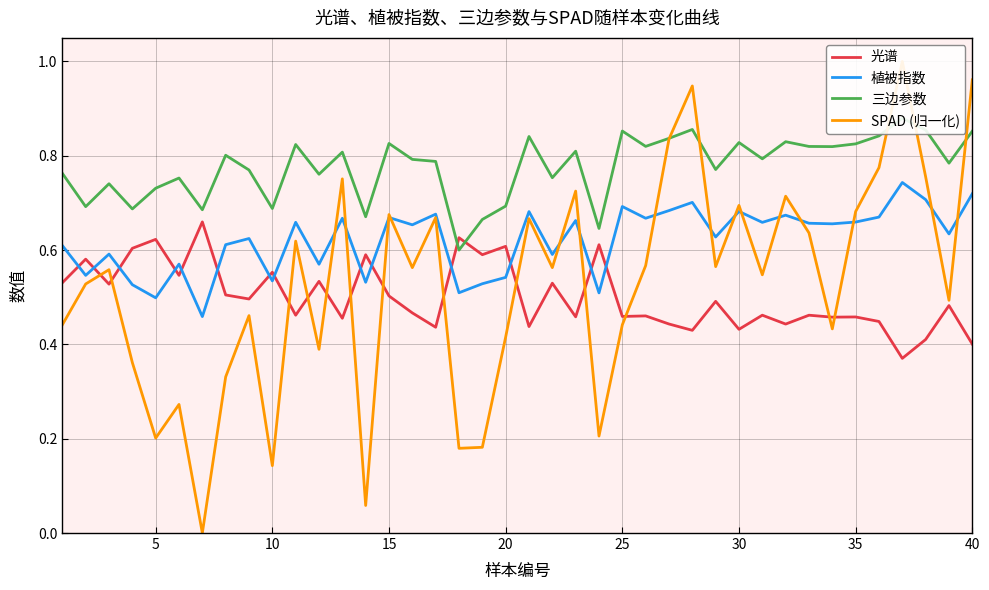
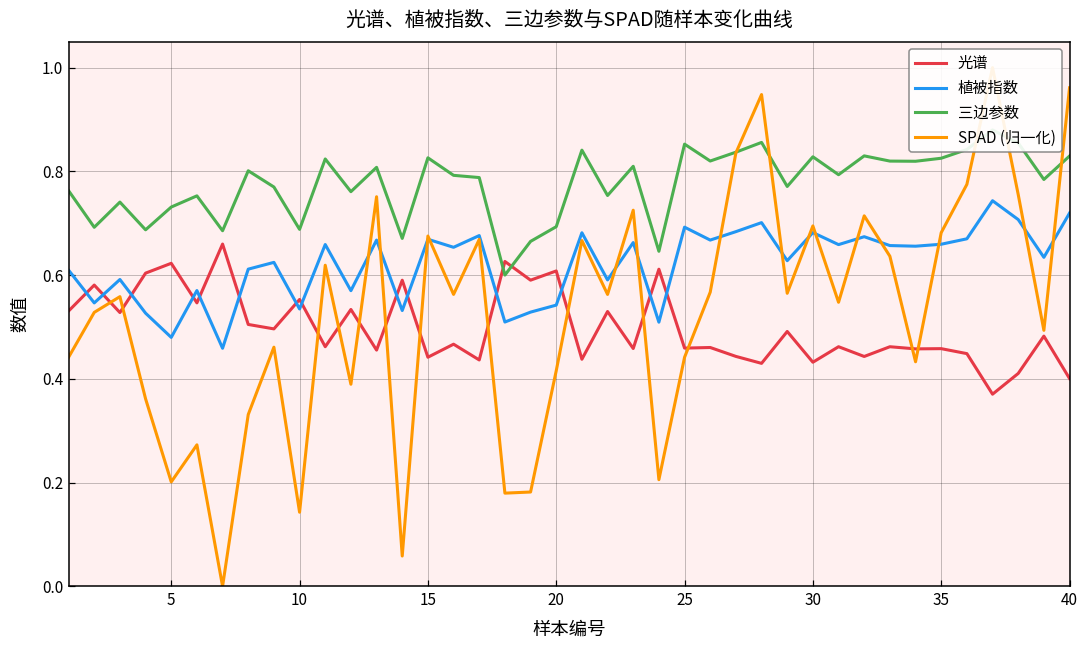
  {
    "光谱": {
      "5": 0.62,
      "10": 0.55,
-     "15": 0.50,
+     "15": 0.44,
      "20": 0.61,
      "25": 0.46,
      "30": 0.43,
      "35": 0.46,
      "40": 0.40
    },
    "植被指数": {
-     "5": 0.50,
+     "5": 0.48,
      "10": 0.53,
      "15": 0.67,
      "20": 0.54,
      "25": 0.69,
      "30": 0.68,
      "35": 0.66,
      "40": 0.72
    },
    "三边参数": {
      "5": 0.73,
      "10": 0.69,
      "15": 0.83,
      "20": 0.69,
      "25": 0.85,
      "30": 0.83,
      "35": 0.83,
-     "40": 0.85
+     "40": 0.83
    },
    "SPAD (归一化)": {
      "5": 0.20,
      "10": 0.14,
      "15": 0.68,
      "20": 0.42,
      "25": 0.44,
      "30": 0.69,
      "35": 0.68,
      "40": 0.96
    }
  }
